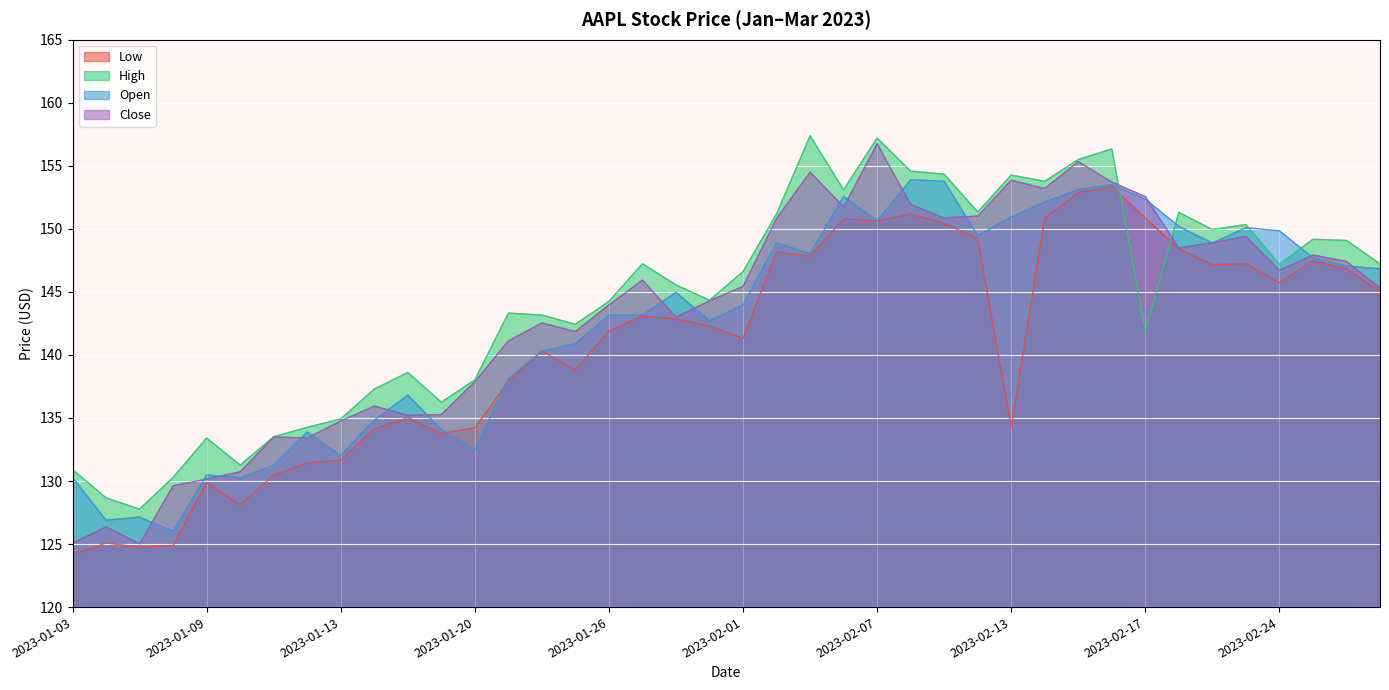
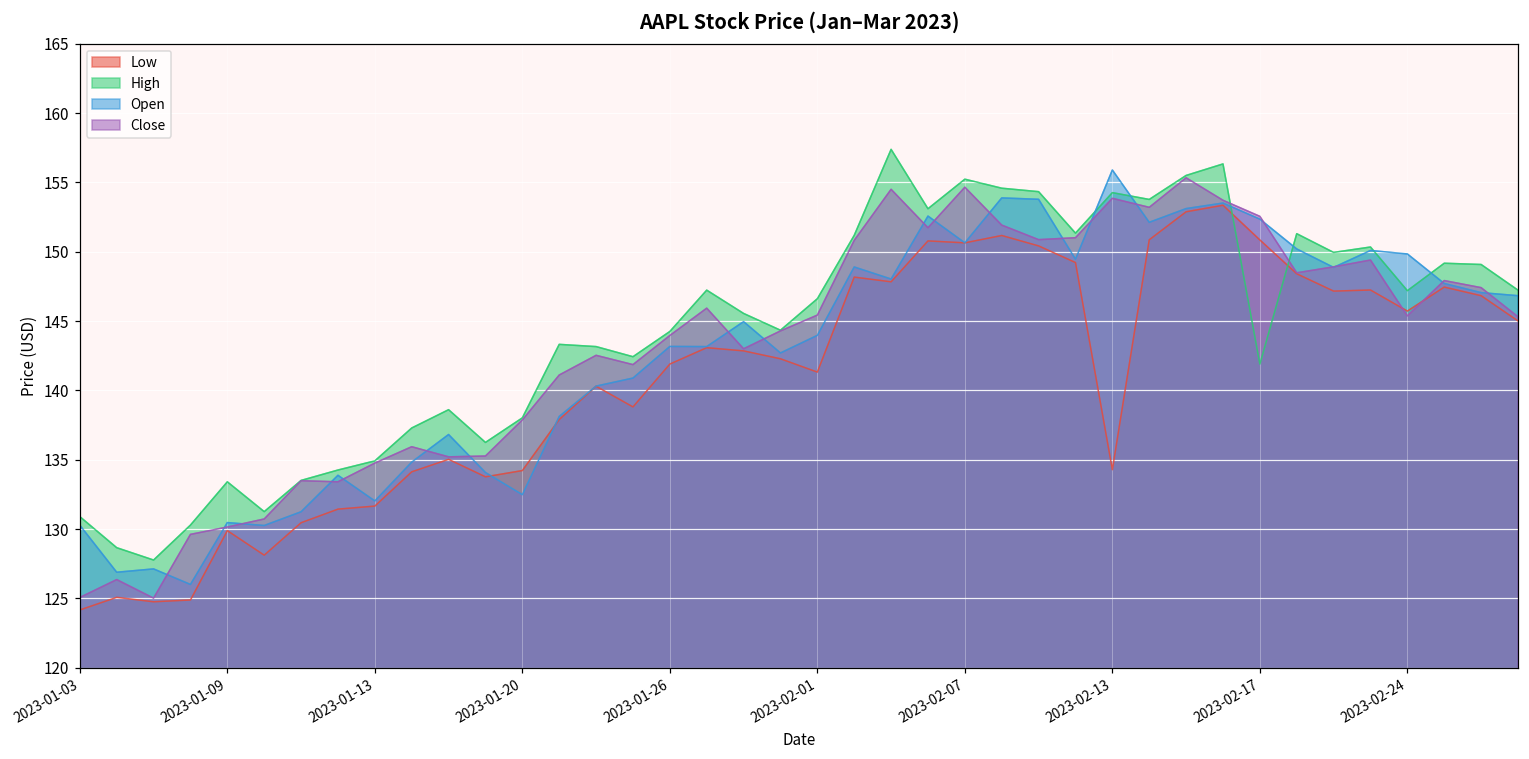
  {
    "Low": {
      "2023-01-03": 124.2,
      "2023-01-09": 129.9,
      "2023-01-13": 131.7,
      "2023-01-20": 134.2,
      "2023-01-26": 141.9,
      "2023-02-01": 141.3,
      "2023-02-13": 134.3,
      "2023-02-17": 150.9,
      "2023-02-24": 145.7
    },
    "High": {
      "2023-01-03": 130.9,
      "2023-01-09": 133.4,
      "2023-01-26": 144.3,
      "2023-02-01": 146.6,
-     "2023-02-07": 157.2,
+     "2023-02-07": 155.2,
      "2023-02-13": 154.3,
      "2023-02-17": 141.9,
      "2023-02-24": 147.2
    },
    "Open": {
      "2023-01-03": 130.3,
      "2023-01-09": 130.5,
      "2023-01-13": 132.0,
      "2023-01-20": 132.5,
      "2023-01-26": 143.2,
      "2023-02-01": 144.0,
-     "2023-02-13": 150.9,
+     "2023-02-13": 155.9,
      "2023-02-24": 149.8
    },
    "Close": {
      "2023-01-03": 125.1,
      "2023-01-09": 130.1,
      "2023-01-26": 144.0,
      "2023-02-01": 145.4,
-     "2023-02-07": 156.7,
+     "2023-02-07": 154.6,
      "2023-02-13": 153.9,
-     "2023-02-24": 146.7
+     "2023-02-24": 145.4
    }
  }
